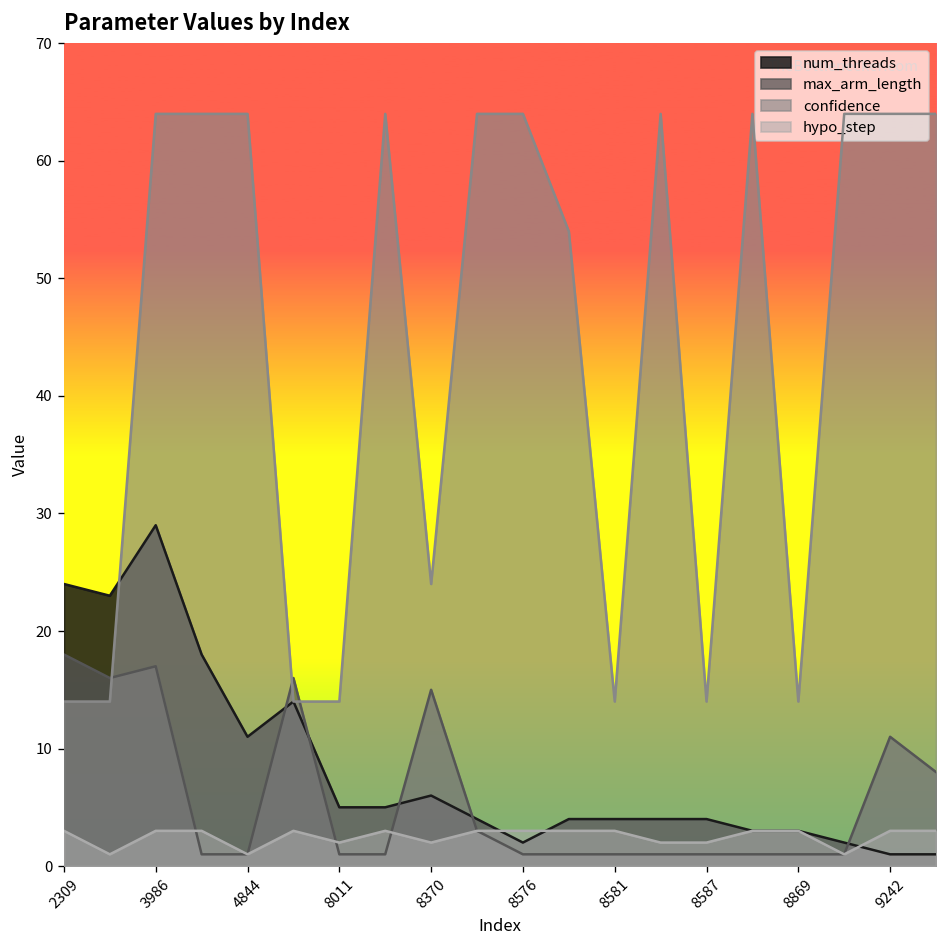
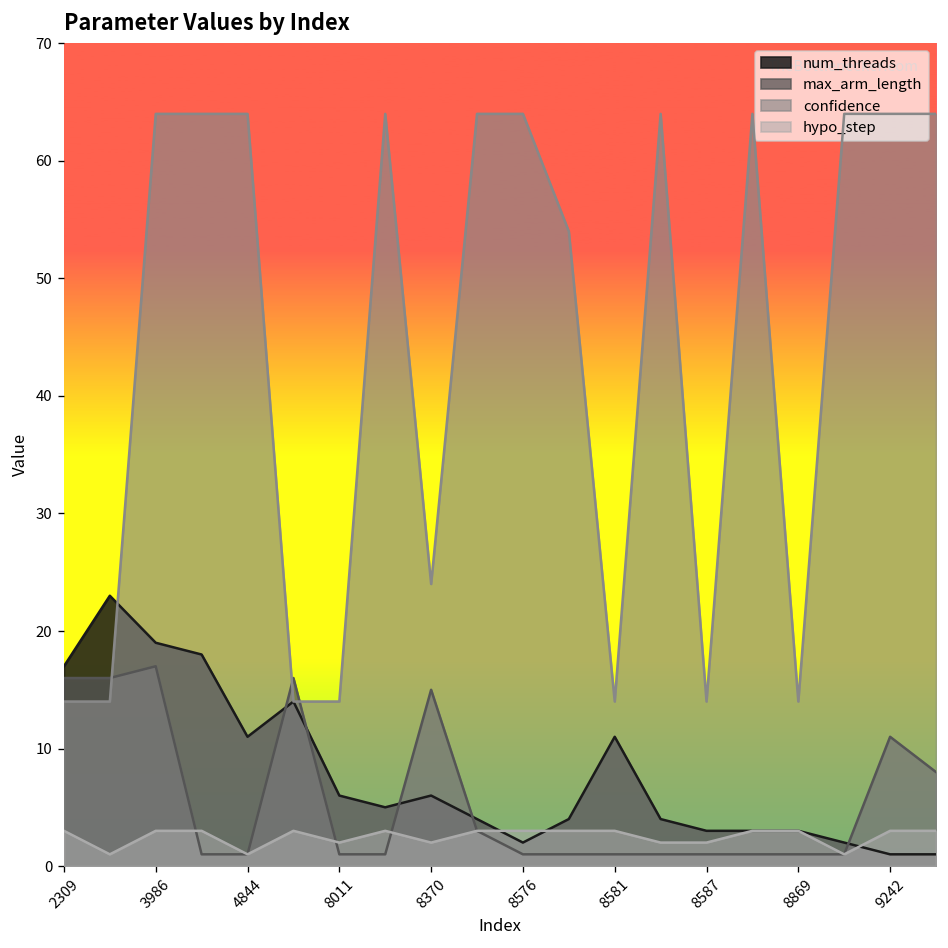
  {
    "num_threads": {
-     "2309": 24,
-     "3986": 29,
+     "2309": 17,
+     "3986": 19,
      "4844": 11,
-     "8011": 5,
+     "8011": 6,
      "8370": 6,
      "8576": 2,
-     "8581": 4,
-     "8587": 4,
+     "8581": 11,
+     "8587": 3,
      "9242": 1
    },
    "max_arm_length": {
-     "2309": 18,
+     "2309": 16,
      "3986": 17,
      "8011": 1,
      "8370": 15,
      "8576": 1,
      "8581": 1,
      "8587": 1,
      "8869": 1,
      "9242": 11
    }
  }
